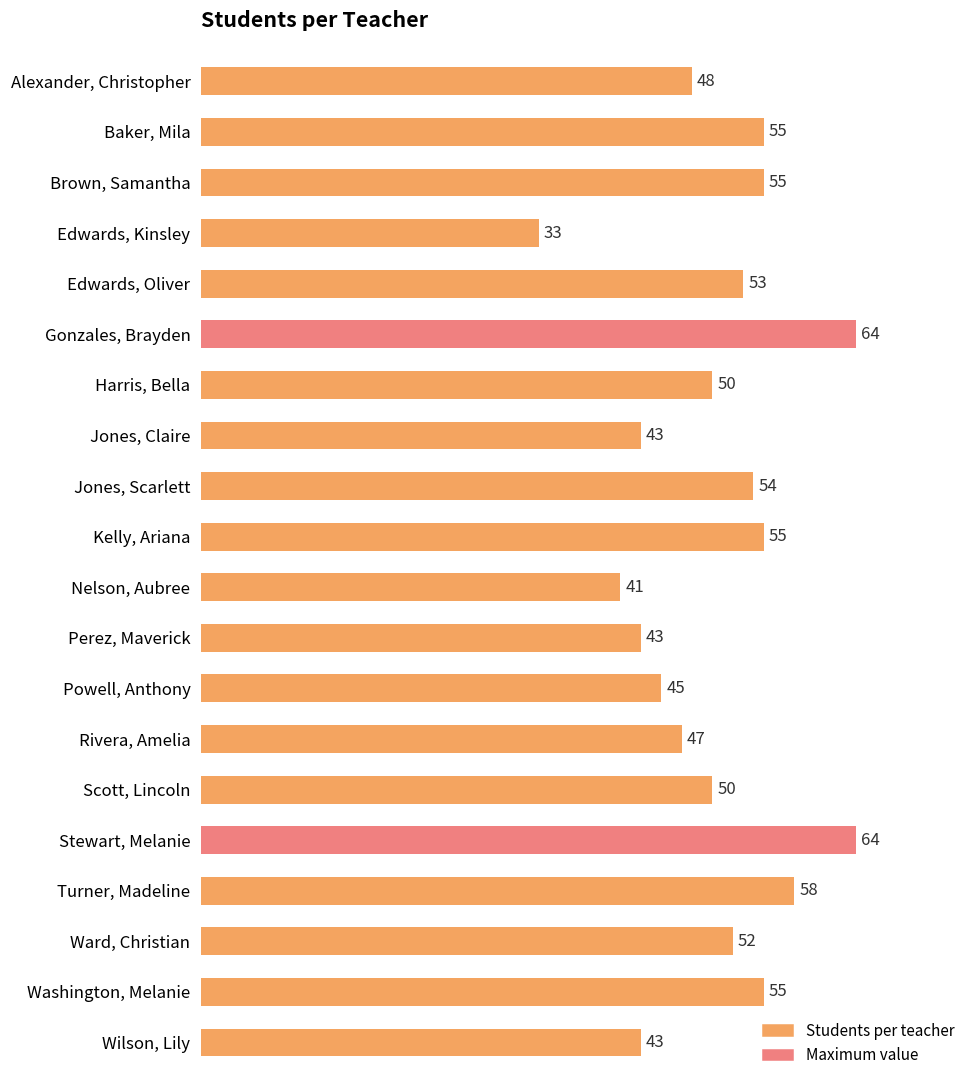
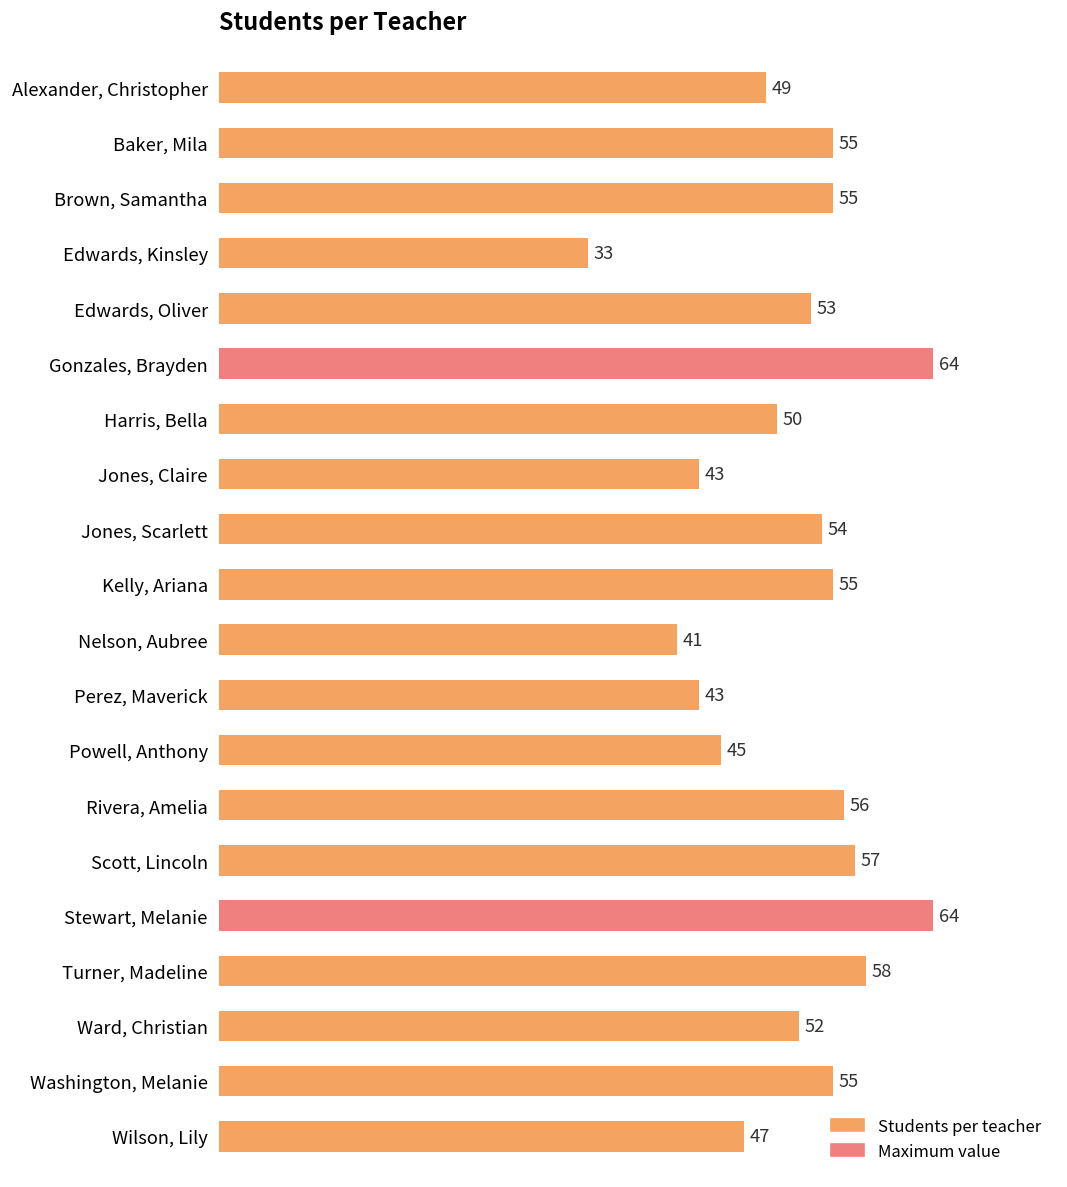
  {
-   "Alexander, Christopher": 48,
+   "Alexander, Christopher": 49,
    "Baker, Mila": 55,
    "Brown, Samantha": 55,
    "Edwards, Kinsley": 33,
    "Edwards, Oliver": 53,
    "Gonzales, Brayden": 64,
    "Harris, Bella": 50,
    "Jones, Claire": 43,
    "Jones, Scarlett": 54,
    "Kelly, Ariana": 55,
    "Nelson, Aubree": 41,
    "Perez, Maverick": 43,
    "Powell, Anthony": 45,
-   "Rivera, Amelia": 47,
-   "Scott, Lincoln": 50,
+   "Rivera, Amelia": 56,
+   "Scott, Lincoln": 57,
    "Stewart, Melanie": 64,
    "Turner, Madeline": 58,
    "Ward, Christian": 52,
    "Washington, Melanie": 55,
-   "Wilson, Lily": 43
+   "Wilson, Lily": 47
  }
